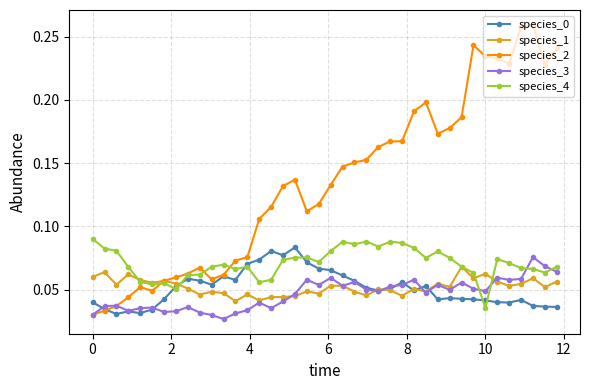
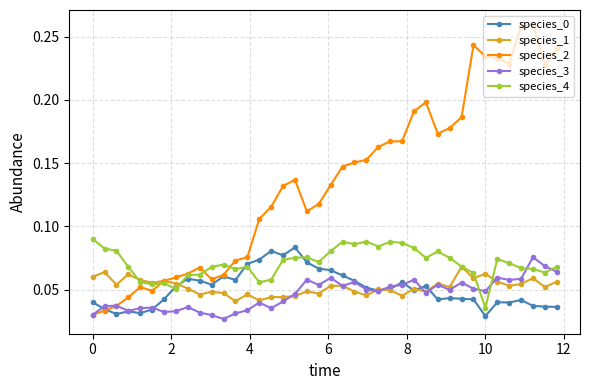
  {
    "species_0": {
      "0": 0.040,
-     "10": 0.041
+     "10": 0.029
    },
    "species_3": {
      "10": 0.049
    },
    "species_4": {
      "0": 0.090,
      "10": 0.036
    }
  }
